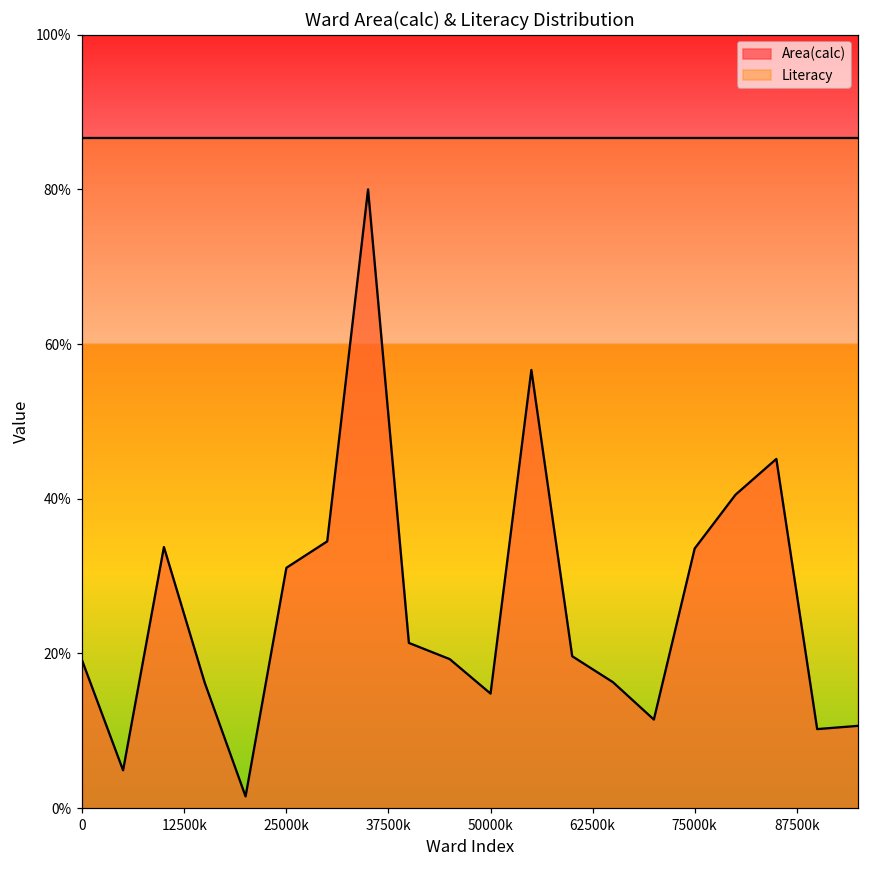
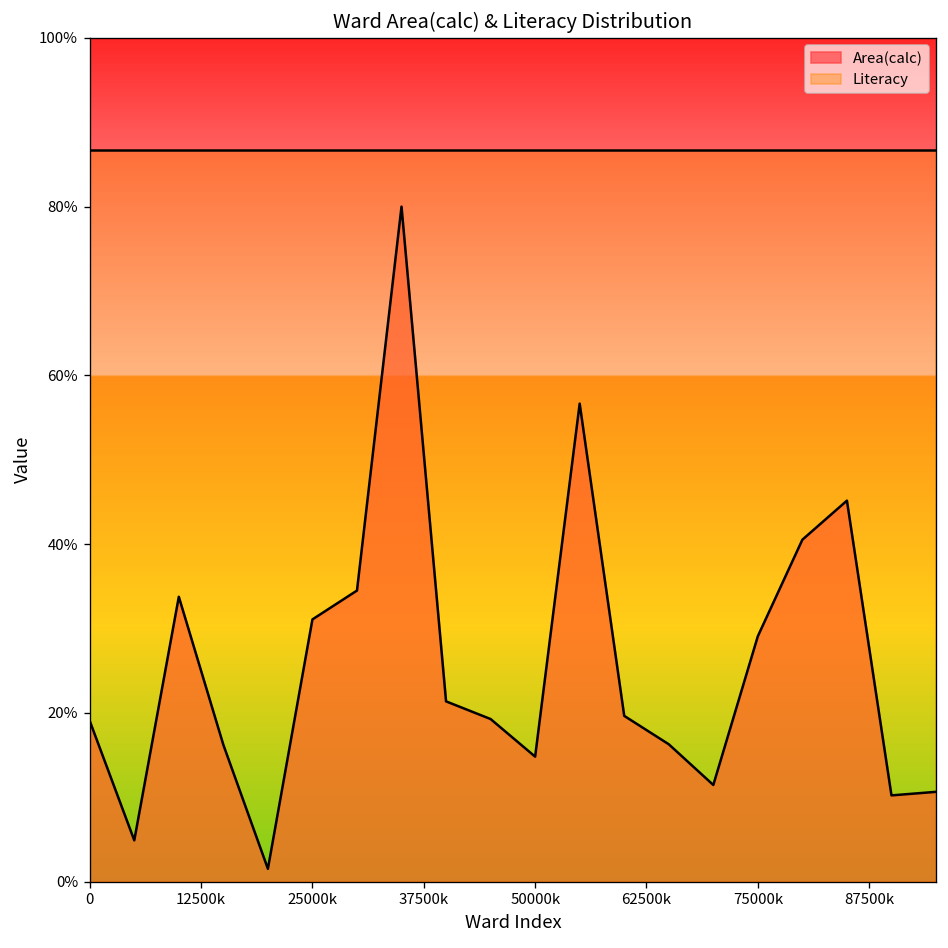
  {
    "Area(calc)": {
      "0": "19%",
      "25000k": "31%",
      "50000k": "15%",
-     "75000k": "34%"
+     "75000k": "29%"
    },
    "Literacy": {
      "0": "87%",
      "25000k": "87%",
      "50000k": "87%",
      "75000k": "87%"
    }
  }
